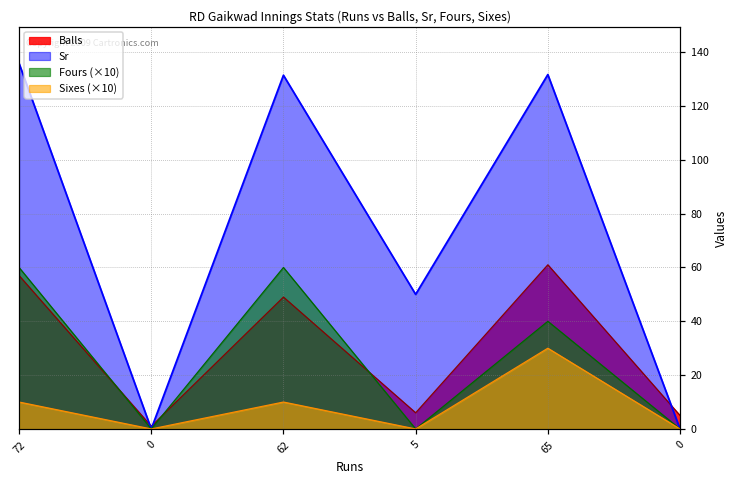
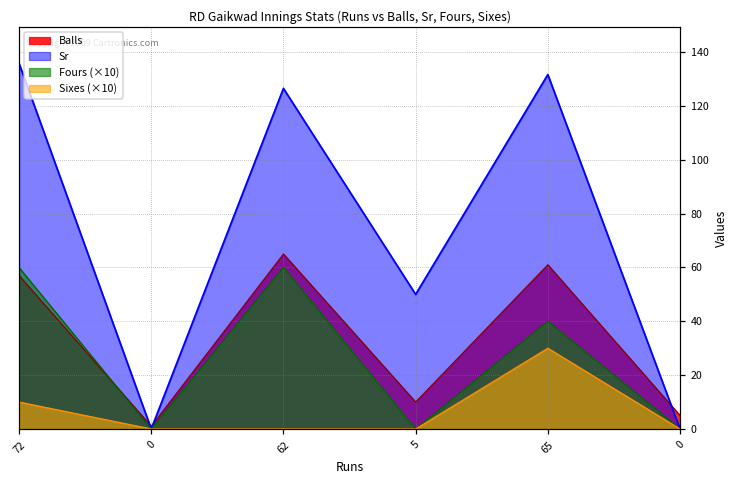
  {
    "Balls": {
      "72": 57,
-     "62": 49,
-     "5": 6,
+     "62": 65,
+     "5": 10,
      "65": 61
    },
    "Sr": {
-     "62": 131,
+     "62": 127,
      "5": 50,
      "65": 132
    },
    "Fours (×10)": {
      "72": 60,
      "62": 60,
      "65": 40
    },
    "Sixes (×10)": {
      "72": 10,
-     "62": 10,
+     "62": 0,
      "65": 30
    }
  }
